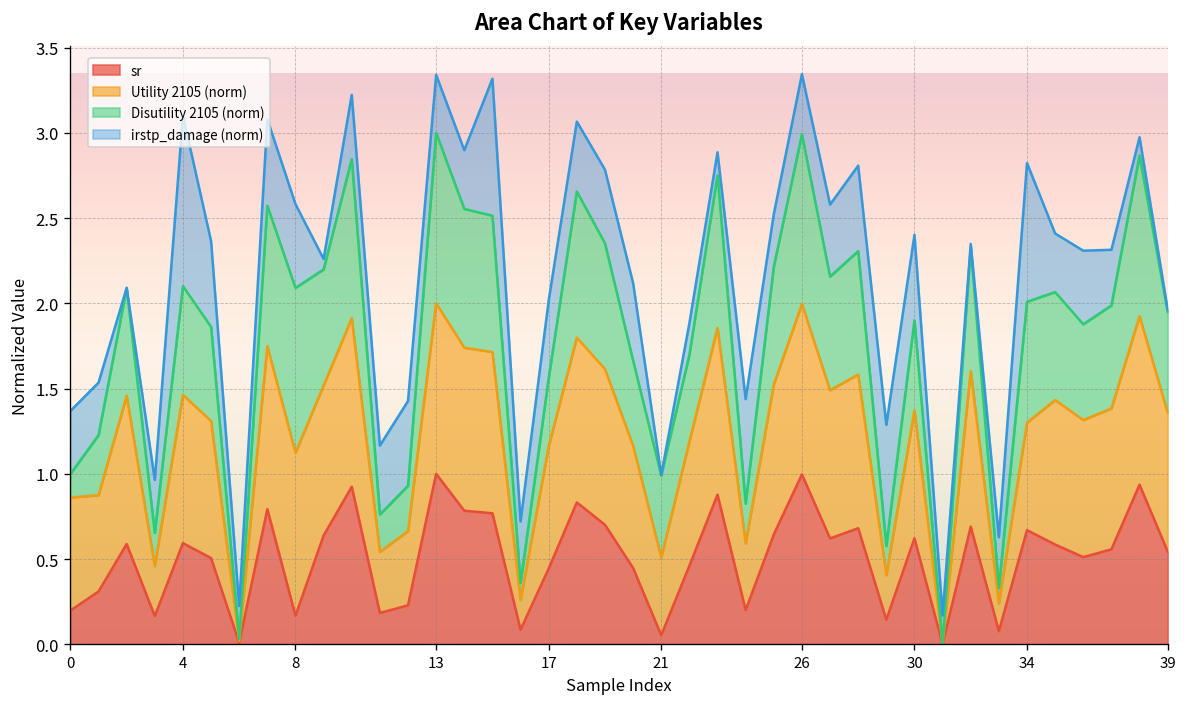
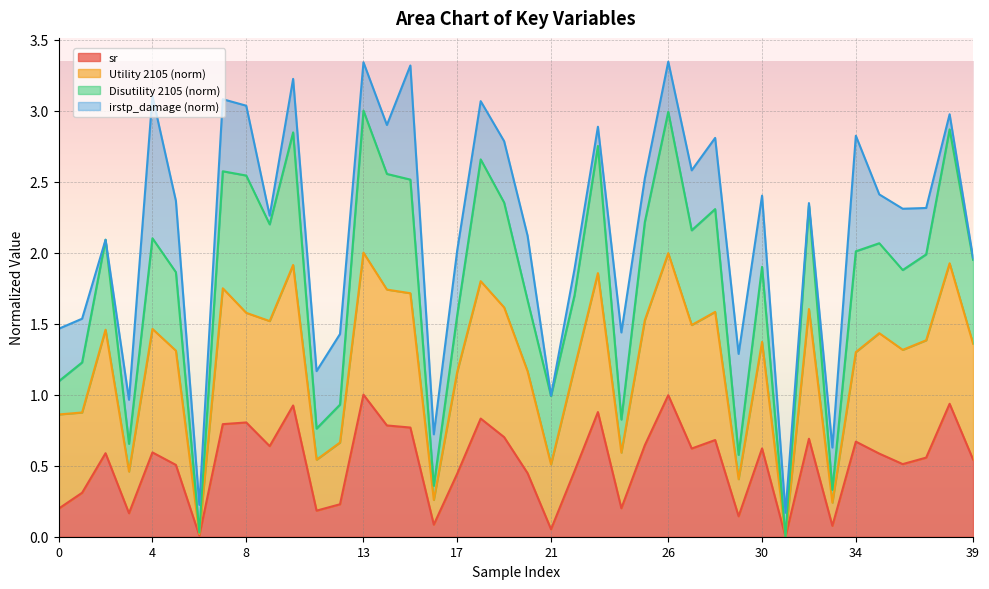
  {
    "sr": {
      "0": 0.20,
      "4": 0.59,
-     "8": 0.17,
+     "8": 0.80,
      "13": 1.00,
      "17": 0.44,
      "21": 0.05,
      "26": 1.00,
      "30": 0.62,
      "34": 0.67,
      "39": 0.54
    },
    "Utility 2105 (norm)": {
      "0": 0.66,
      "4": 0.87,
-     "8": 0.96,
+     "8": 0.77,
      "13": 1.00,
      "17": 0.72,
      "21": 0.46,
      "26": 1.00,
      "30": 0.75,
      "34": 0.63,
      "39": 0.82
    },
    "Disutility 2105 (norm)": {
-     "0": 0.14,
+     "0": 0.23,
      "4": 0.64,
      "8": 0.97,
      "13": 1.00,
      "17": 0.40,
      "26": 1.00,
      "30": 0.53,
      "34": 0.71
    },
    "irstp_damage (norm)": {
      "0": 0.37,
      "8": 0.49,
      "13": 0.34,
      "17": 0.46,
      "26": 0.35,
      "30": 0.50,
      "34": 0.81
    }
  }
